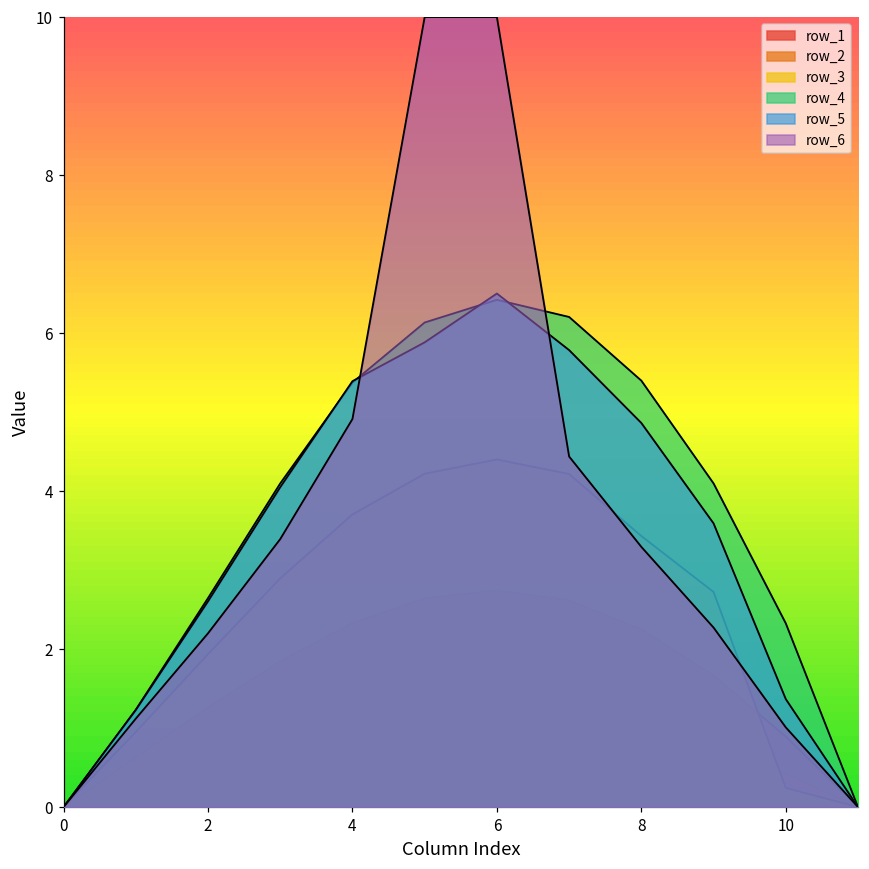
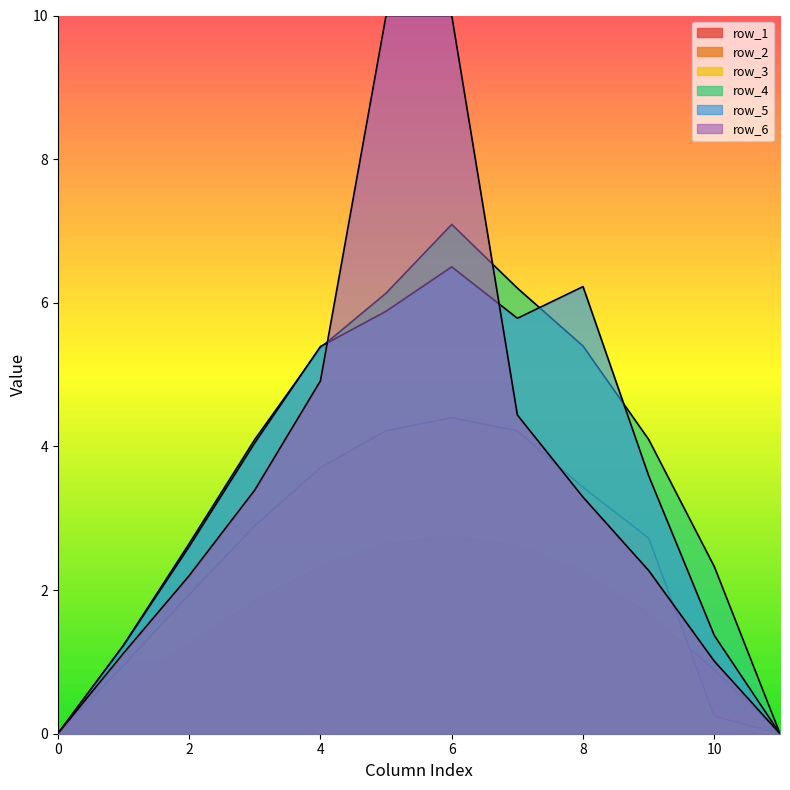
  {
    "row_3": {
      "2": 1.9,
      "4": 3.7,
      "6": 4.4,
      "8": 3.4,
      "10": 0.2
    },
    "row_4": {
      "2": 2.6,
-     "6": 6.4,
+     "6": 7.1,
      "8": 5.4,
      "10": 2.3
    },
    "row_5": {
      "2": 2.6,
      "6": 6.5,
-     "8": 4.9,
+     "8": 6.2,
      "10": 1.4
    },
    "row_6": {
      "2": 2.2,
      "4": 4.9,
      "6": 10.0,
      "8": 3.3,
      "10": 1.0
    }
  }
